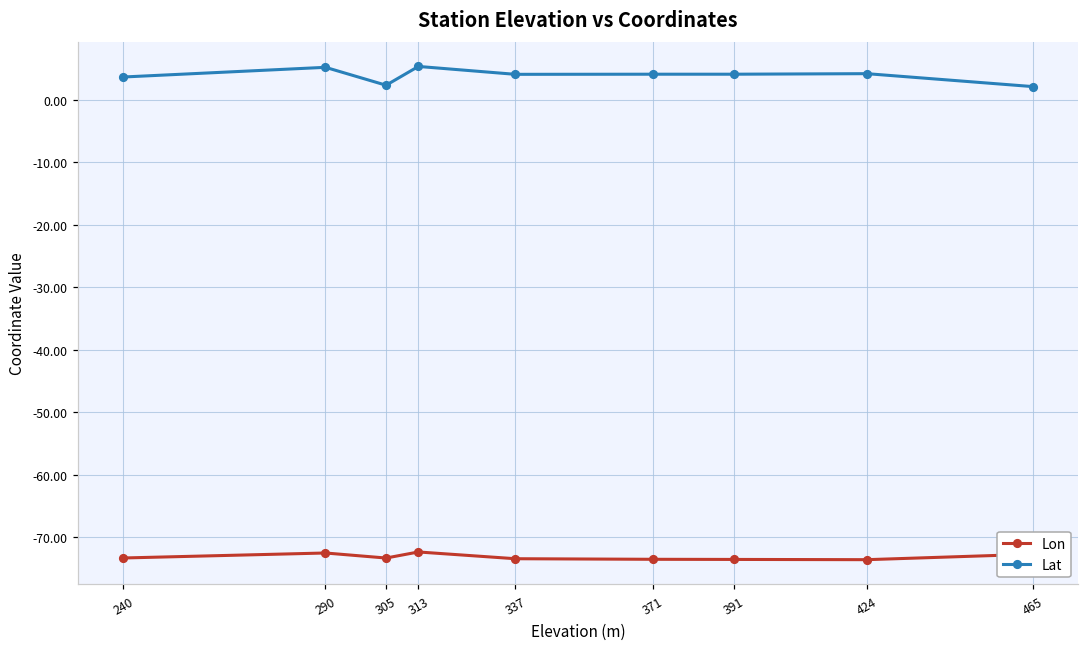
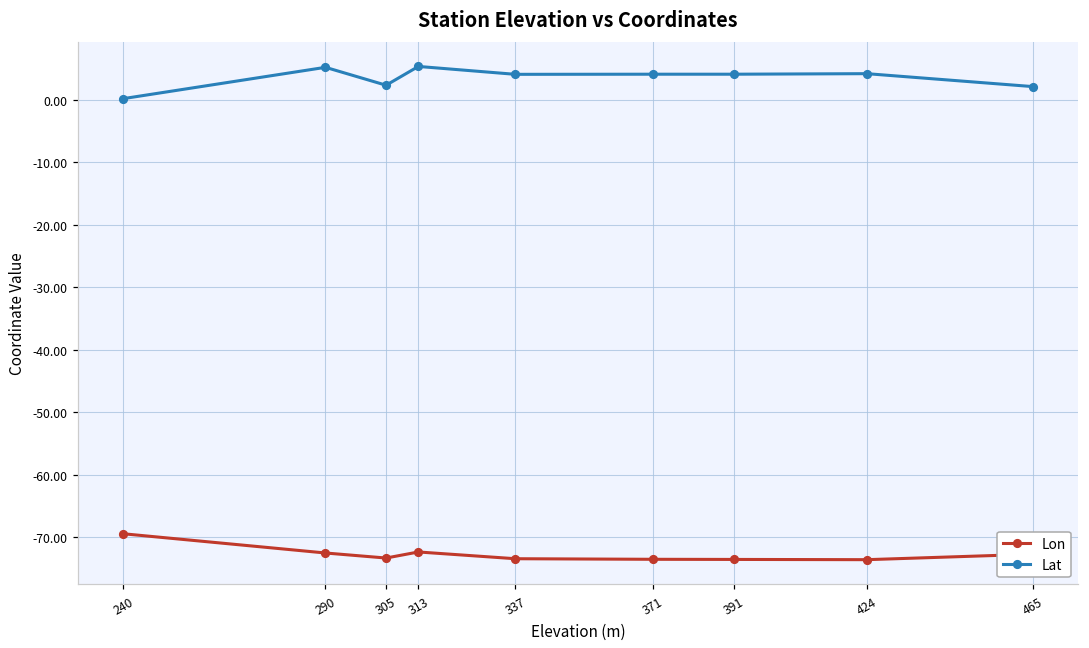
  {
    "Lon": {
-     "240": -73,
+     "240": -69,
      "290": -73,
      "305": -73,
      "313": -72,
      "337": -73,
      "371": -74,
      "391": -74,
      "424": -74
    },
    "Lat": {
-     "240": 4,
+     "240": 0,
      "290": 5,
      "305": 2,
      "313": 5,
      "337": 4,
      "371": 4,
      "391": 4,
      "424": 4,
      "465": 2
    }
  }
